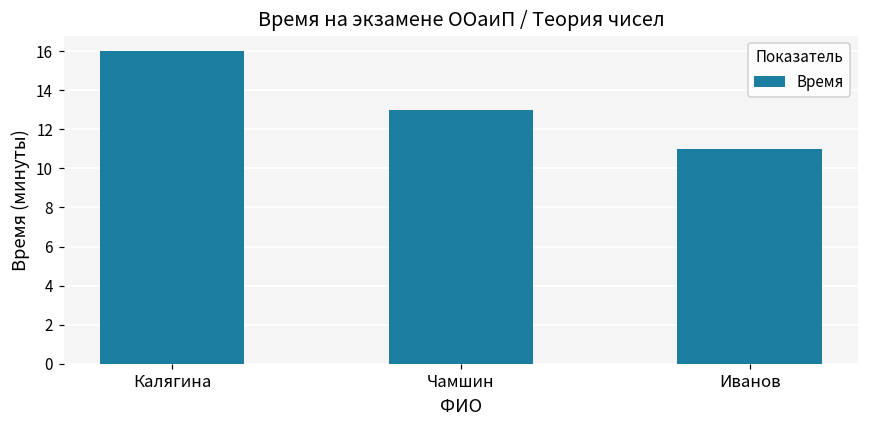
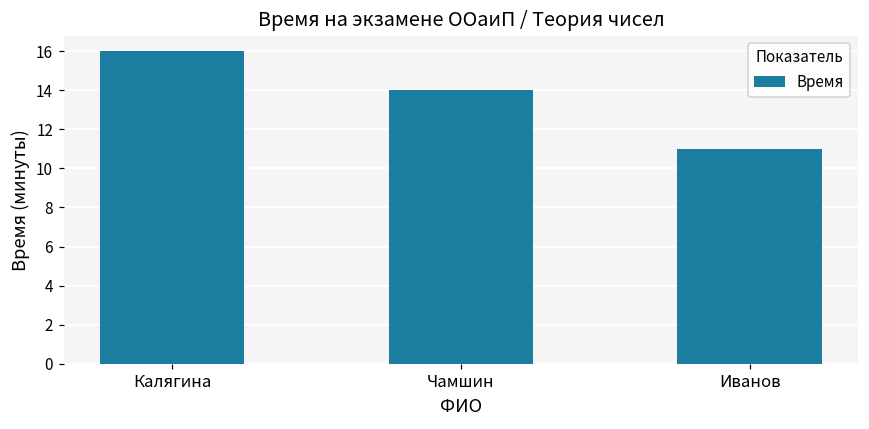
  {
    "Калягина": 16,
-   "Чамшин": 13,
+   "Чамшин": 14,
    "Иванов": 11
  }
